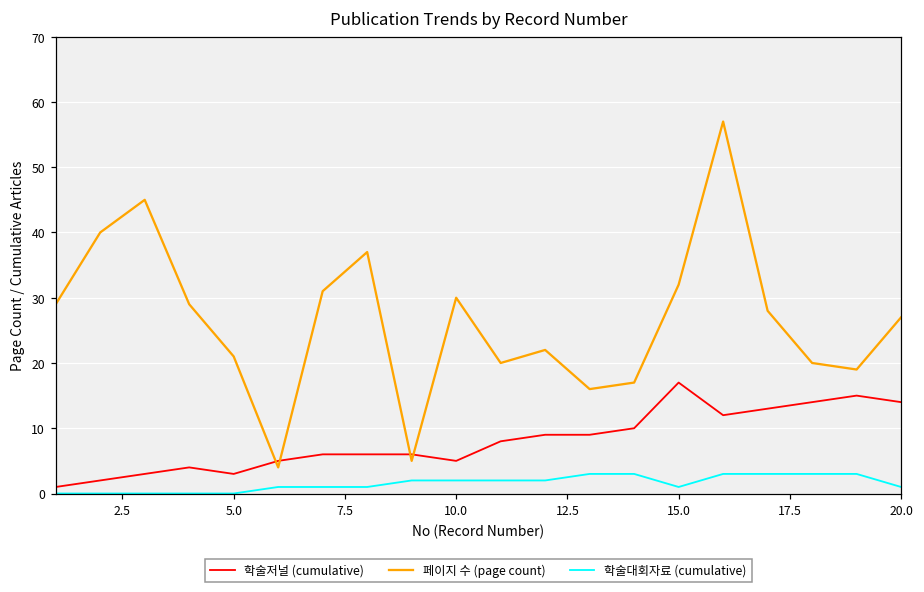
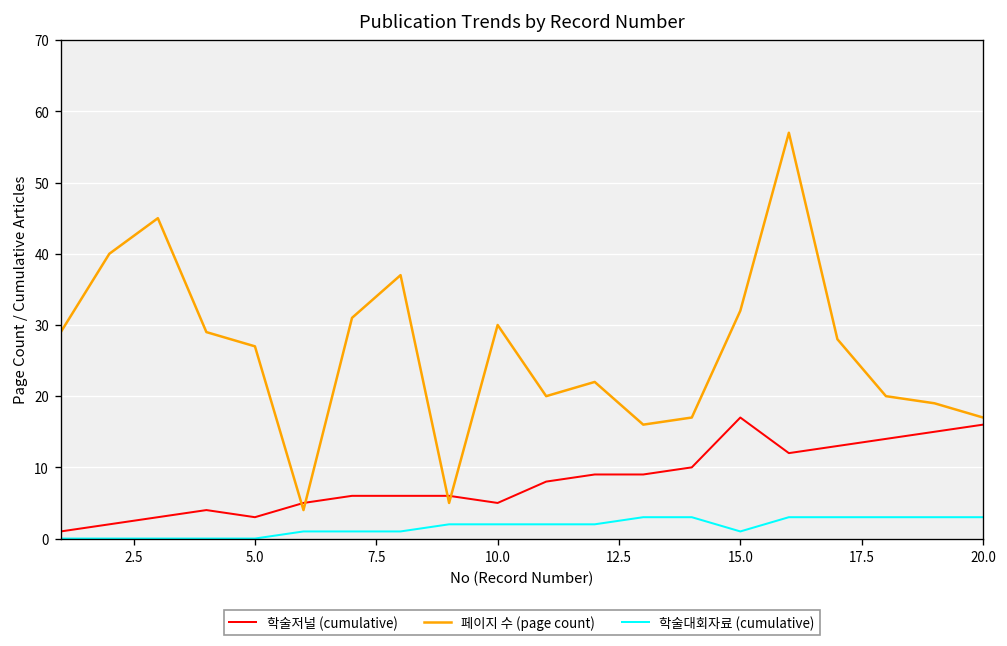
  {
    "학술저널 (cumulative)": {
      "5.0": 3,
      "10.0": 5,
      "15.0": 17,
-     "20.0": 14
+     "20.0": 16
    },
    "페이지 수 (page count)": {
-     "5.0": 21,
+     "5.0": 27,
      "10.0": 30,
      "15.0": 32,
-     "20.0": 27
+     "20.0": 17
    },
    "학술대회자료 (cumulative)": {
      "5.0": 0,
      "10.0": 2,
      "15.0": 1,
-     "20.0": 1
+     "20.0": 3
    }
  }
